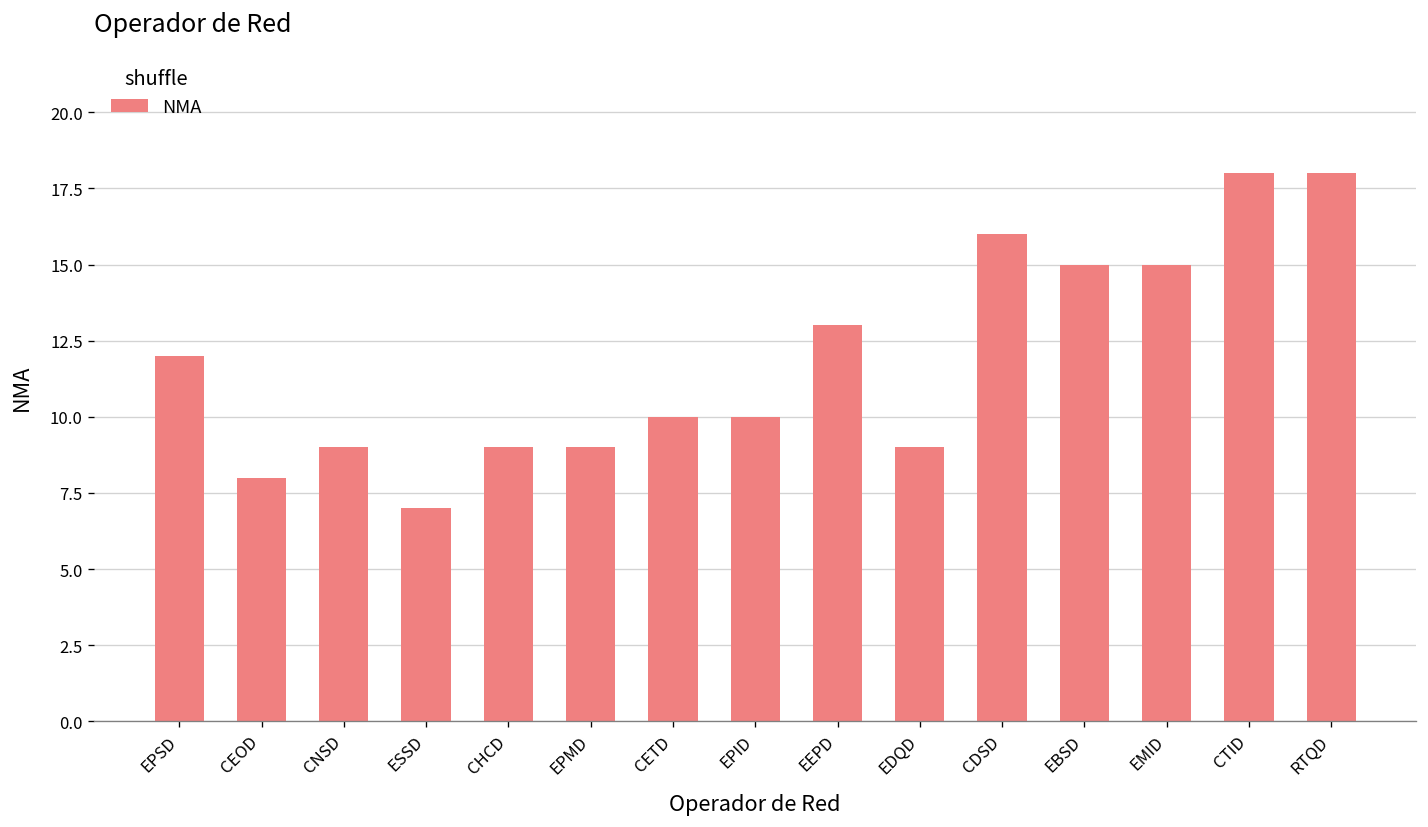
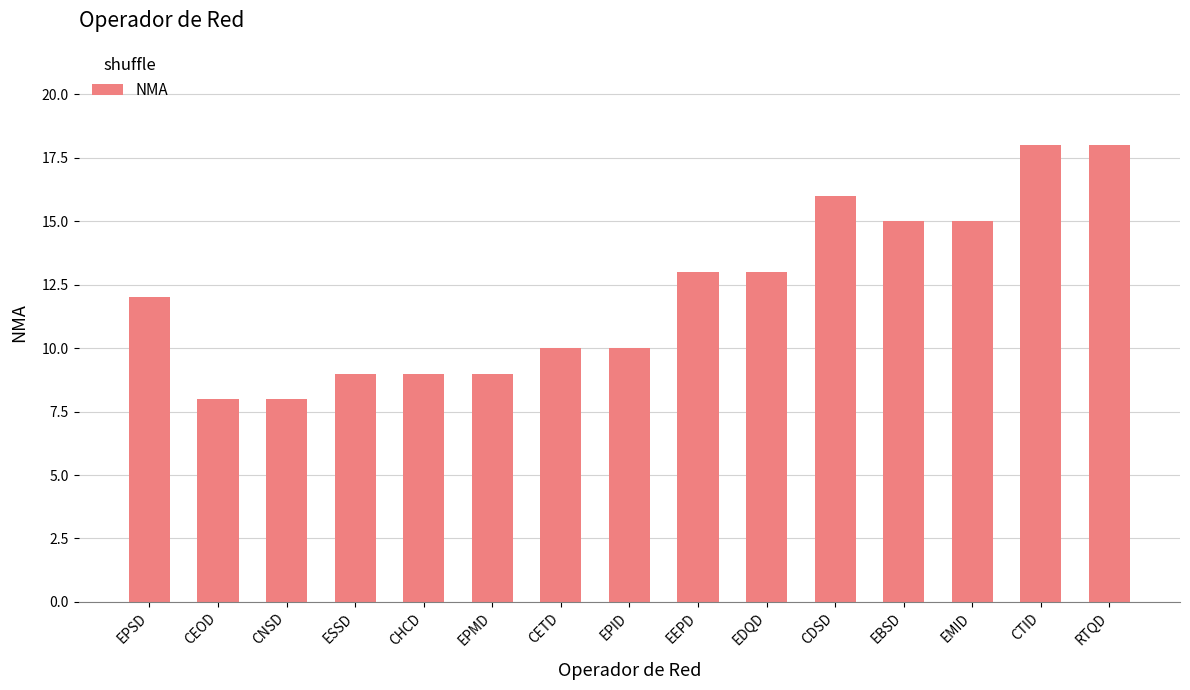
  {
    "EPSD": 12,
    "CEOD": 8,
-   "CNSD": 9,
-   "ESSD": 7,
+   "CNSD": 8,
+   "ESSD": 9,
    "CHCD": 9,
    "EPMD": 9,
    "CETD": 10,
    "EPID": 10,
    "EEPD": 13,
-   "EDQD": 9,
+   "EDQD": 13,
    "CDSD": 16,
    "EBSD": 15,
    "EMID": 15,
    "CTID": 18,
    "RTQD": 18
  }
